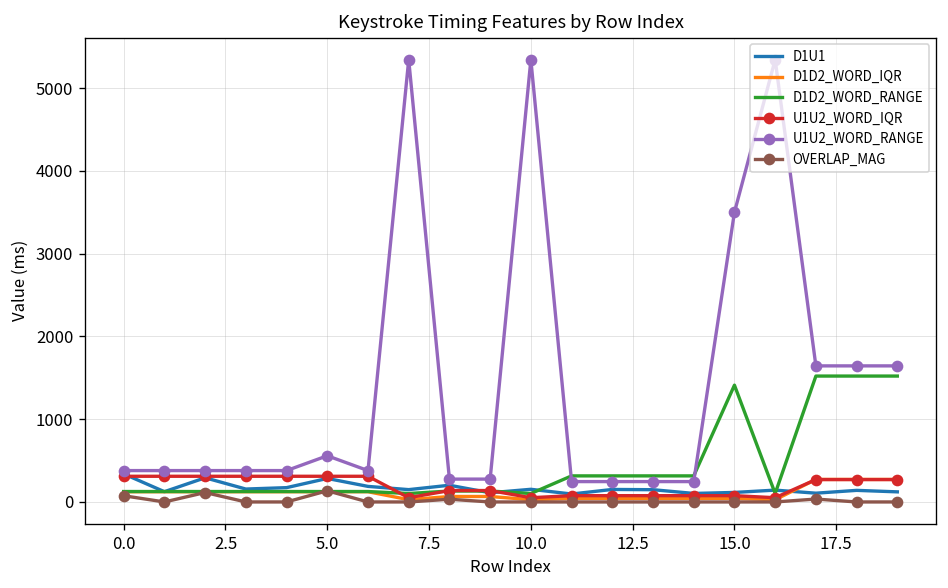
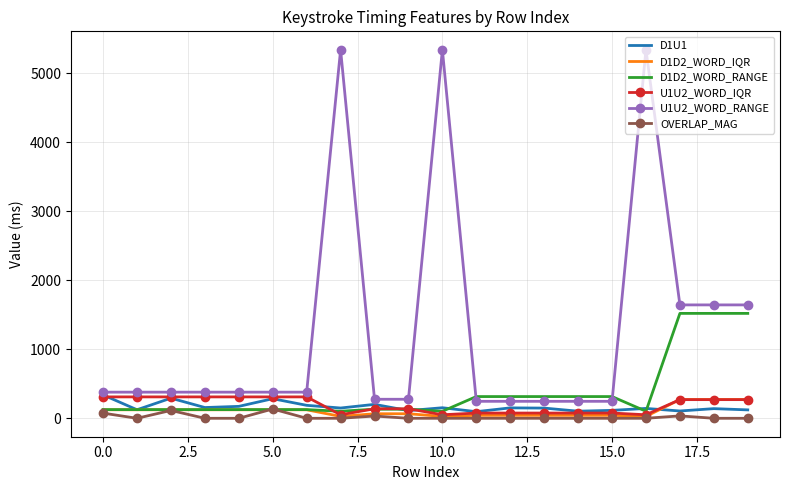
  {
    "D1U1": {
      "10.0": 200,
      "15.0": 100
    },
    "D1D2_WORD_RANGE": {
      "10.0": 100,
-     "15.0": 1400
+     "15.0": 300
    },
    "U1U2_WORD_RANGE": {
      "0.0": 400,
-     "5.0": 600,
+     "5.0": 400,
      "10.0": 5300,
-     "15.0": 3500
+     "15.0": 200
    },
    "OVERLAP_MAG": {
      "0.0": 100,
      "15.0": 0
    }
  }
